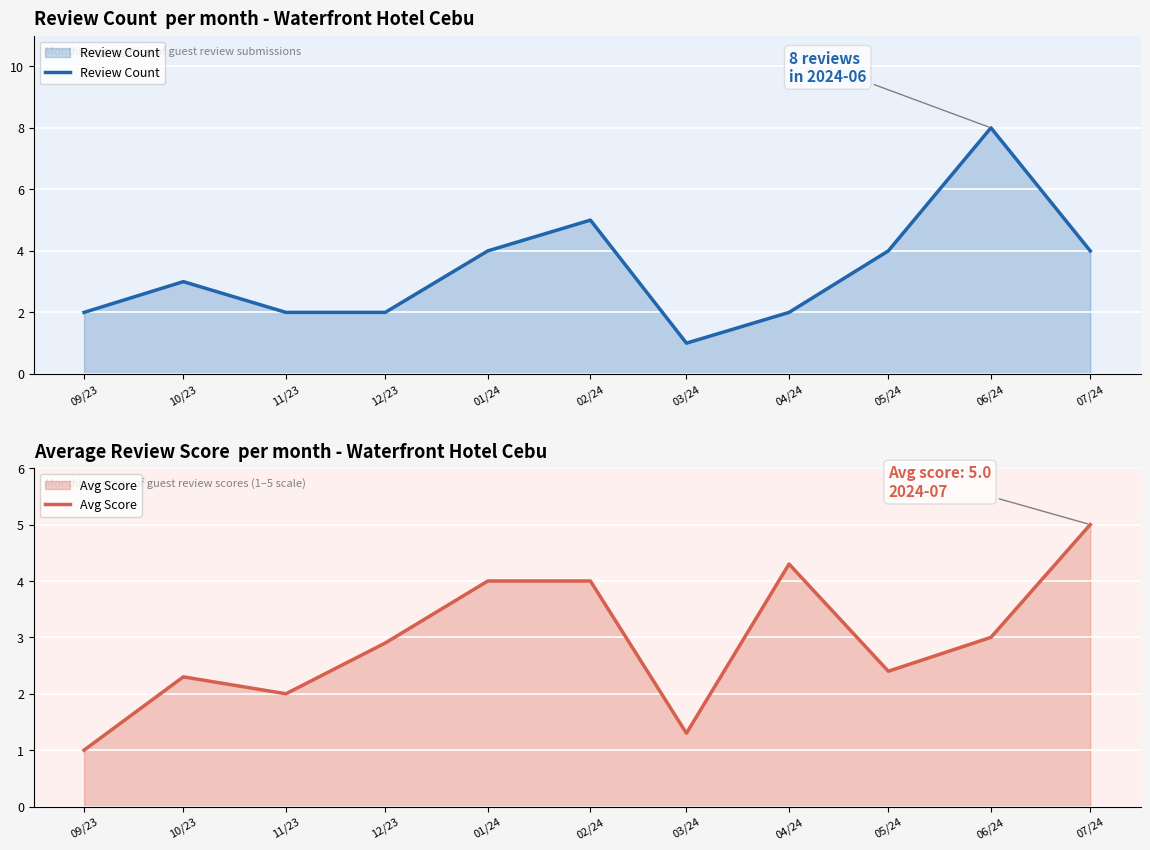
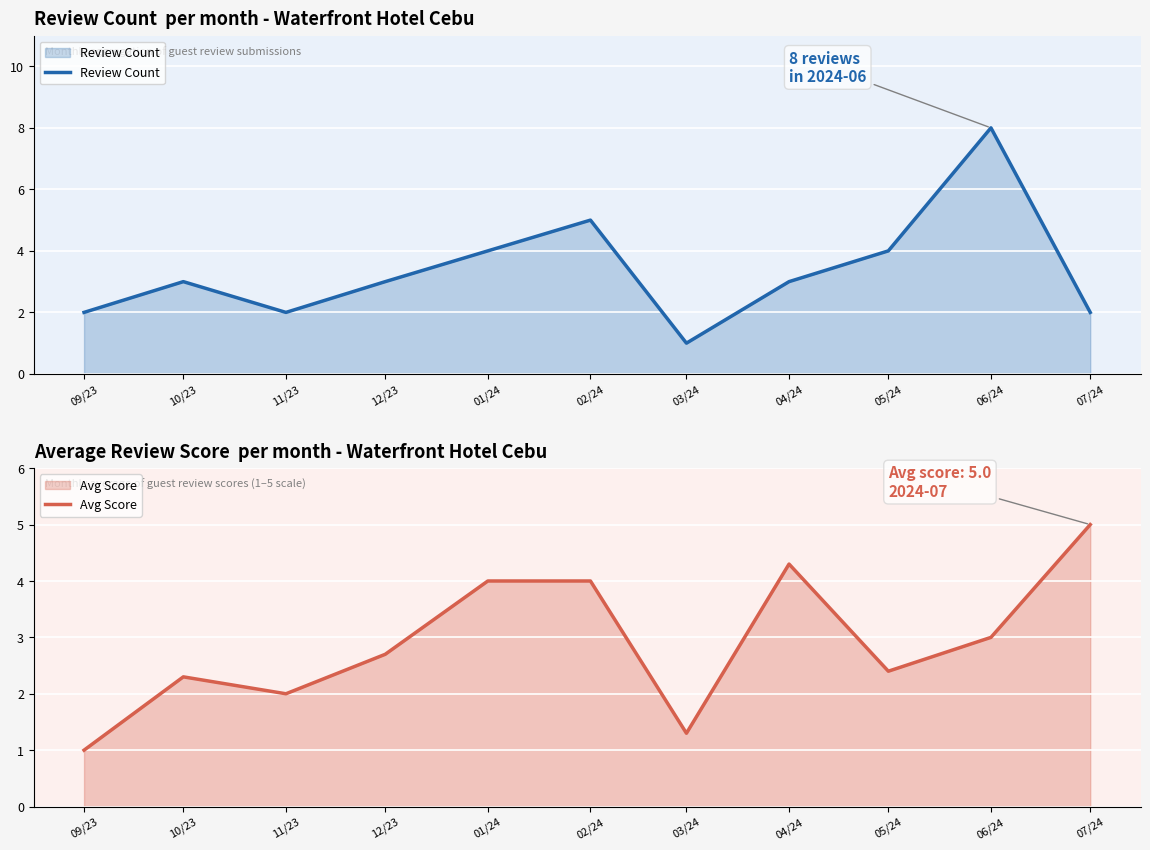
  {
    "Review Count per month - Waterfront Hotel Cebu": {
      "09/23": 2,
      "10/23": 3,
      "11/23": 2,
-     "12/23": 2,
+     "12/23": 3,
      "01/24": 4,
      "02/24": 5,
      "03/24": 1,
-     "04/24": 2,
+     "04/24": 3,
      "05/24": 4,
-     "07/24": 4
+     "07/24": 2
    },
    "Average Review Score per month - Waterfront Hotel Cebu": {
      "09/23": 1.0,
      "10/23": 2.3,
      "11/23": 2.0,
-     "12/23": 2.9,
+     "12/23": 2.7,
      "01/24": 4.0,
      "02/24": 4.0,
      "03/24": 1.3,
      "04/24": 4.3,
      "05/24": 2.4,
      "06/24": 3.0
    }
  }
